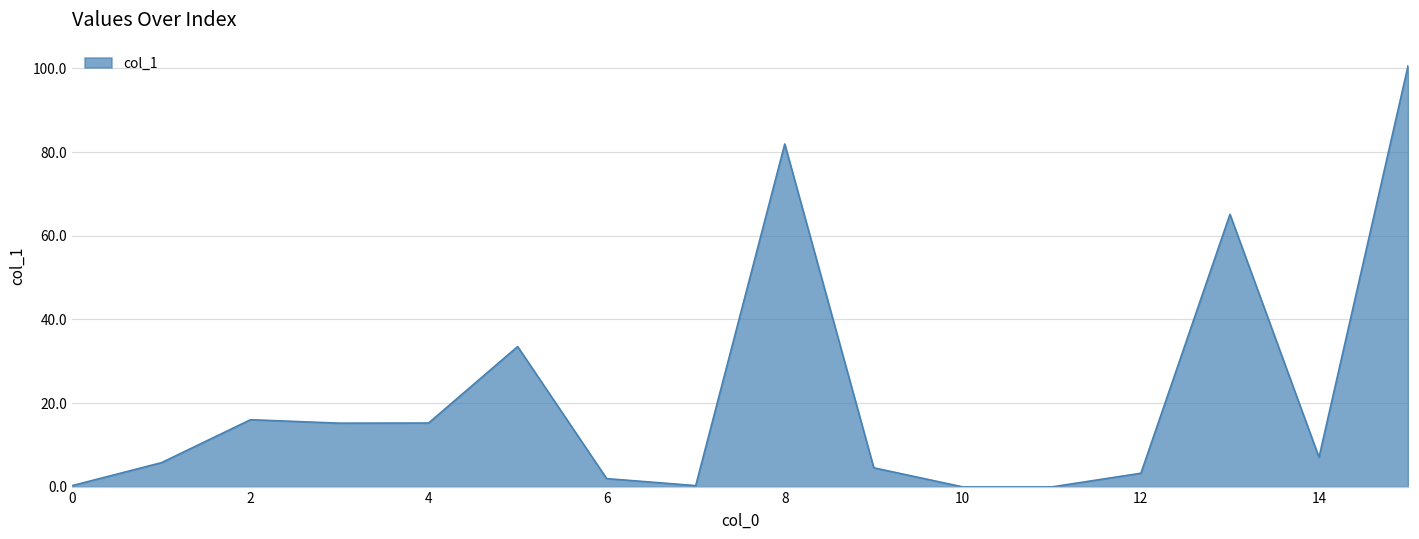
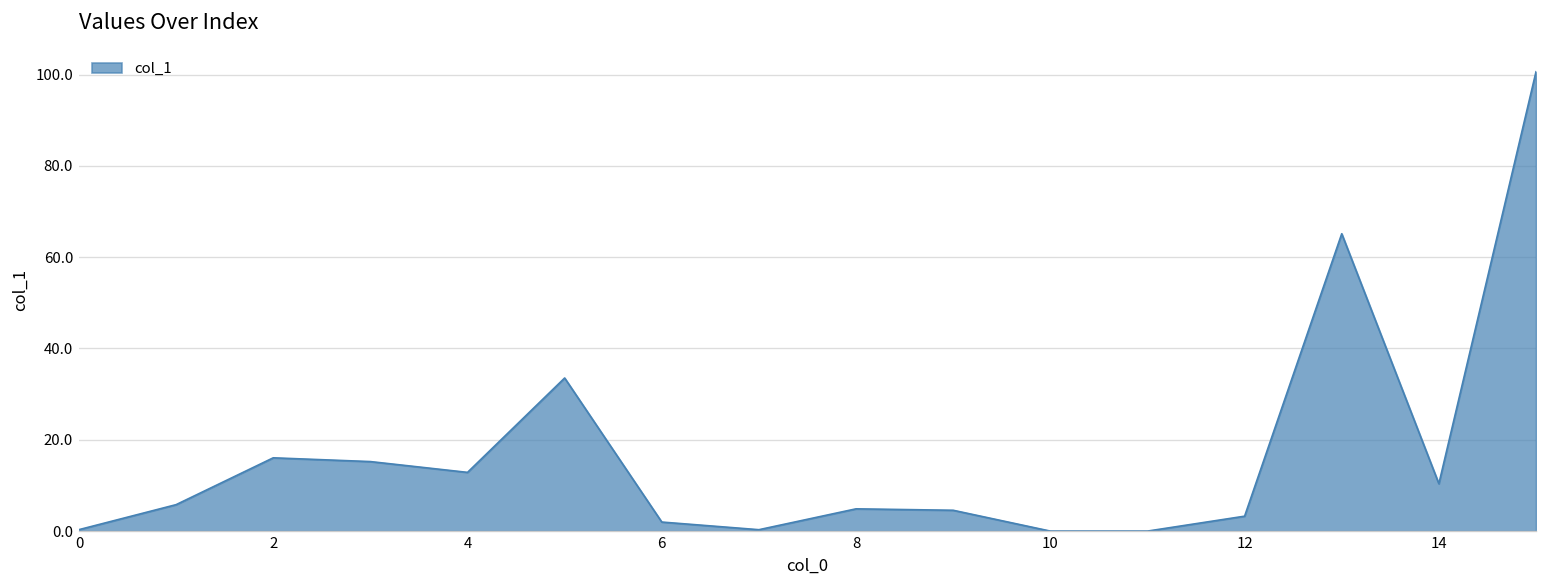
  {
    "0": 0,
    "2": 16,
-   "4": 15,
+   "4": 13,
    "6": 2,
-   "8": 82,
+   "8": 5,
    "10": 0,
    "12": 3,
-   "14": 7
+   "14": 10
  }
